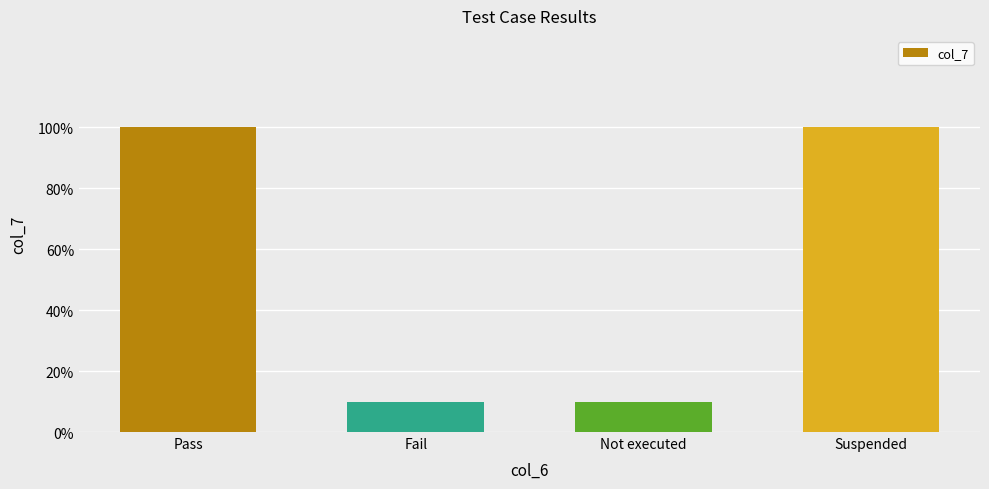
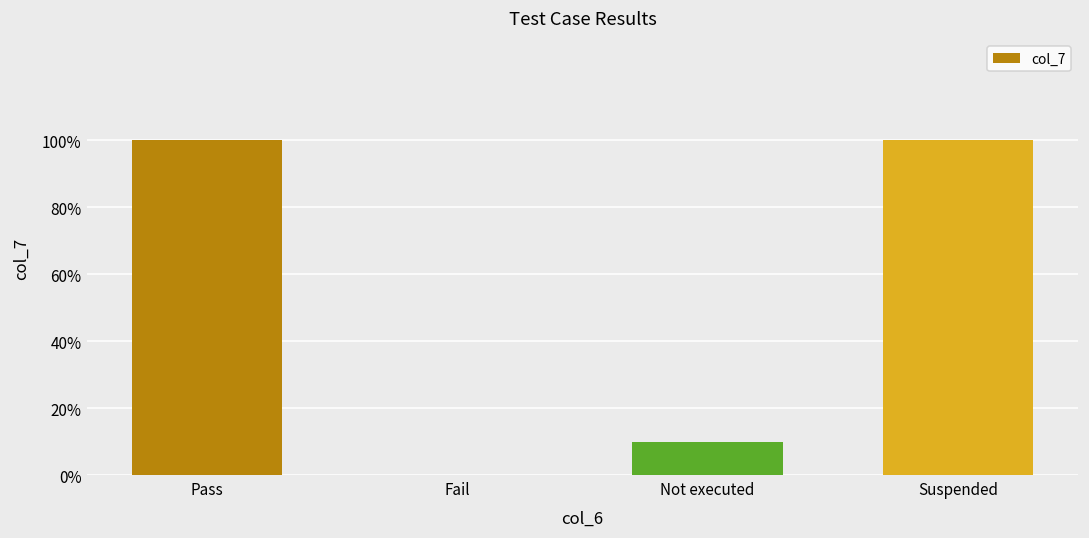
  {
    "Pass": "100%",
-   "Fail": "10%",
+   "Fail": "0%",
    "Not executed": "10%",
    "Suspended": "100%"
  }
